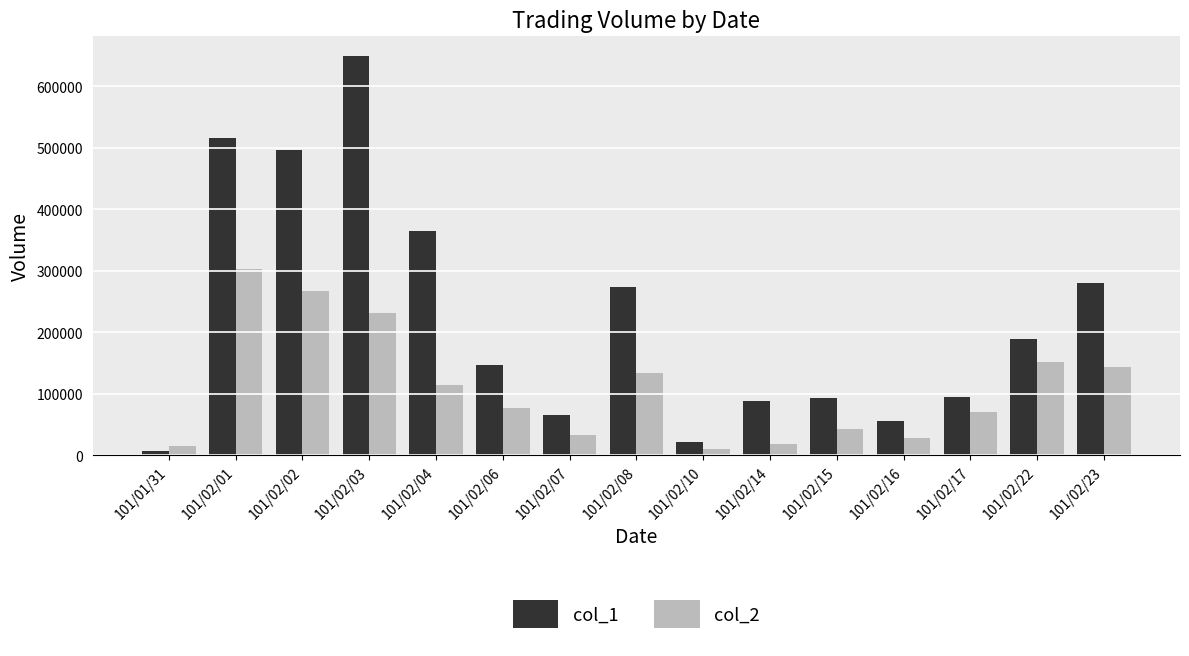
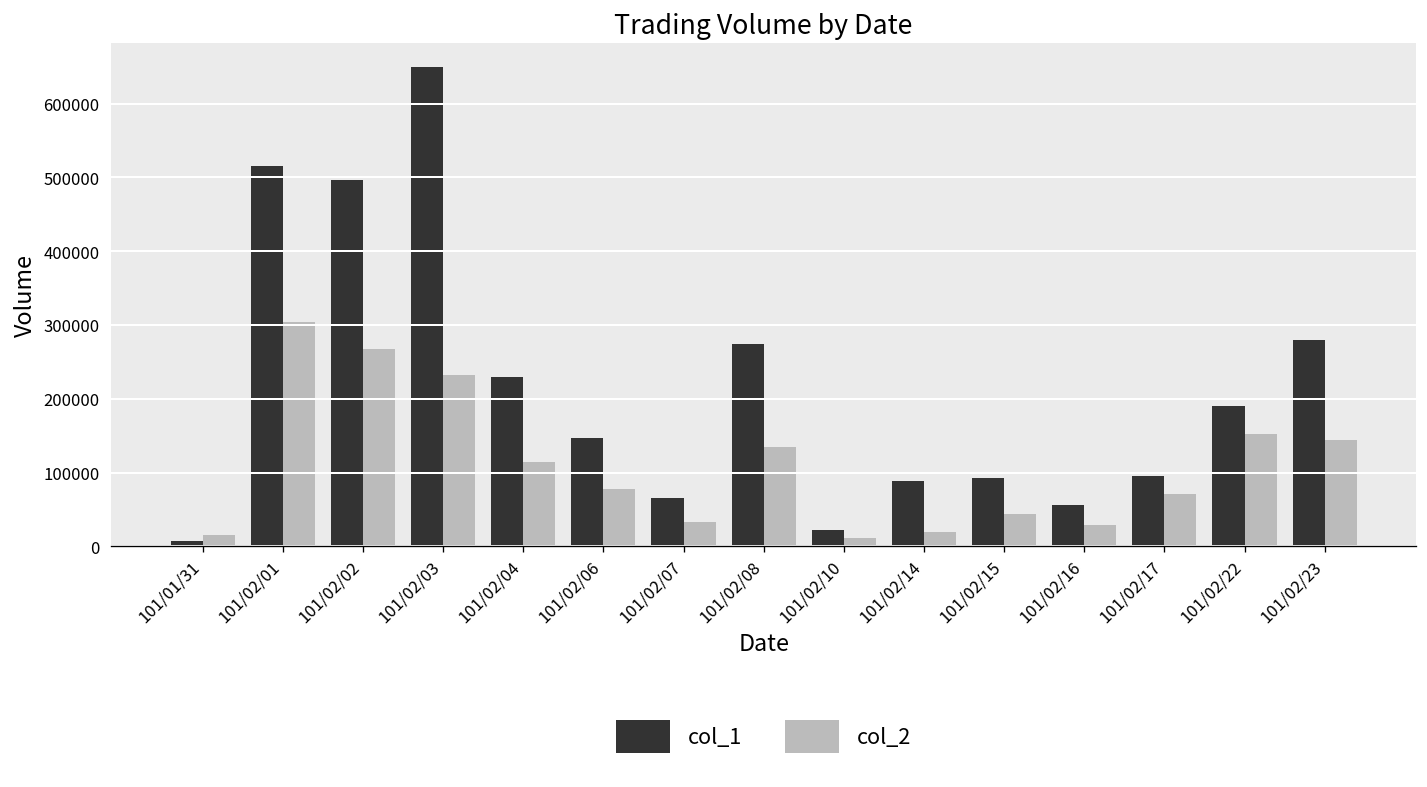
  {
    "col_1": {
      "101/01/31": 10000,
      "101/02/01": 520000,
      "101/02/02": 500000,
      "101/02/03": 650000,
-     "101/02/04": 360000,
+     "101/02/04": 230000,
      "101/02/06": 150000,
      "101/02/07": 70000,
      "101/02/08": 270000,
      "101/02/10": 20000,
      "101/02/14": 90000,
      "101/02/15": 90000,
      "101/02/16": 60000,
      "101/02/17": 100000,
      "101/02/22": 190000,
      "101/02/23": 280000
    },
    "col_2": {
      "101/01/31": 20000,
      "101/02/01": 300000,
      "101/02/02": 270000,
      "101/02/03": 230000,
      "101/02/04": 110000,
      "101/02/06": 80000,
      "101/02/07": 30000,
      "101/02/08": 130000,
      "101/02/10": 10000,
      "101/02/14": 20000,
      "101/02/15": 40000,
      "101/02/16": 30000,
      "101/02/17": 70000,
      "101/02/22": 150000,
      "101/02/23": 140000
    }
  }
